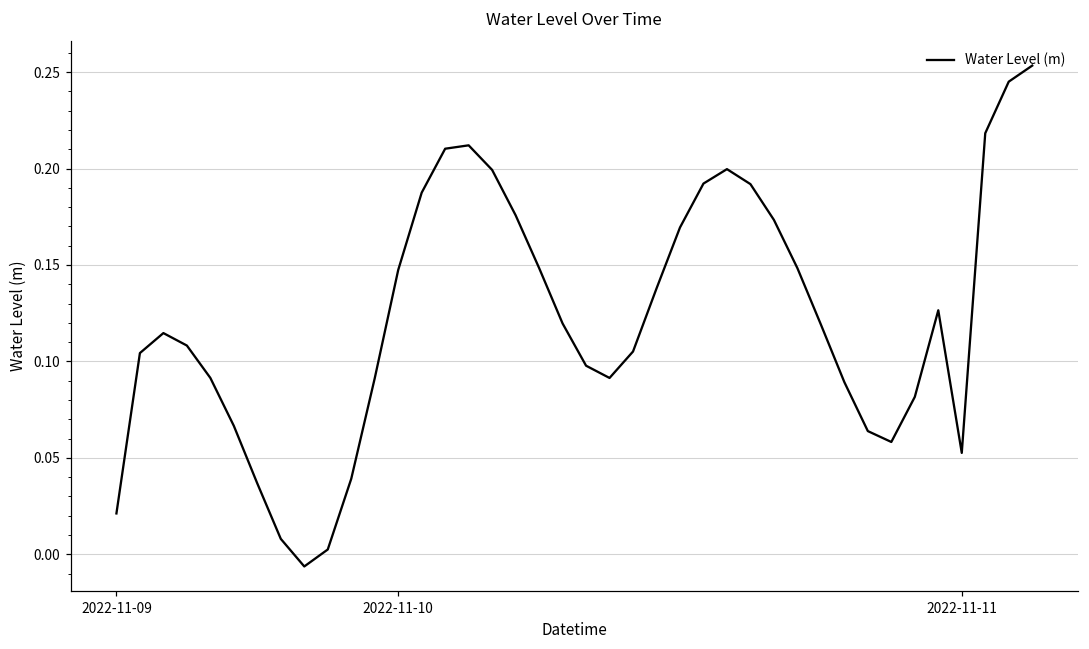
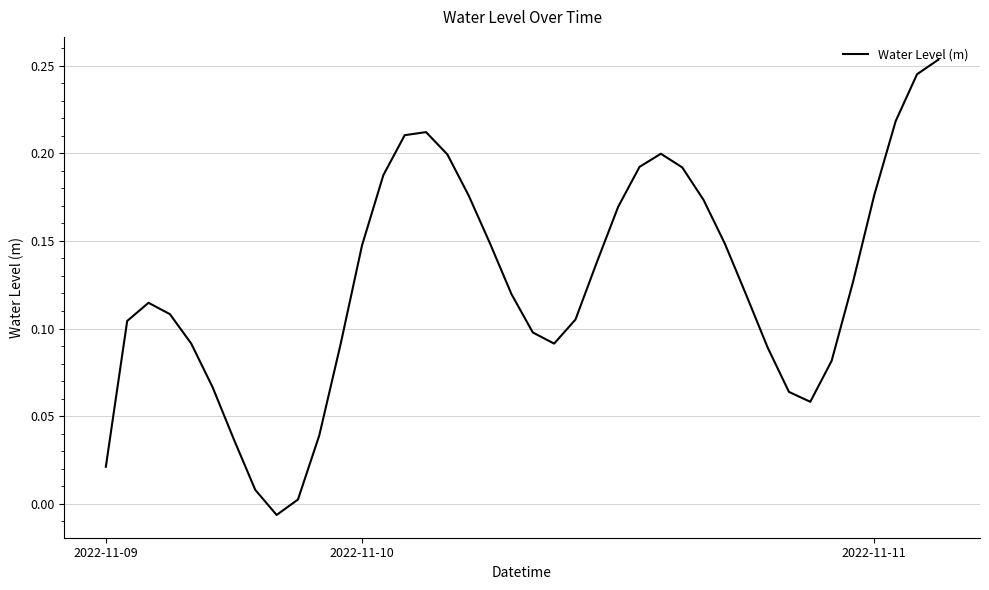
  {
    "2022-11-09": 0.021,
    "2022-11-10": 0.147,
-   "2022-11-11": 0.053
+   "2022-11-11": 0.176
  }
